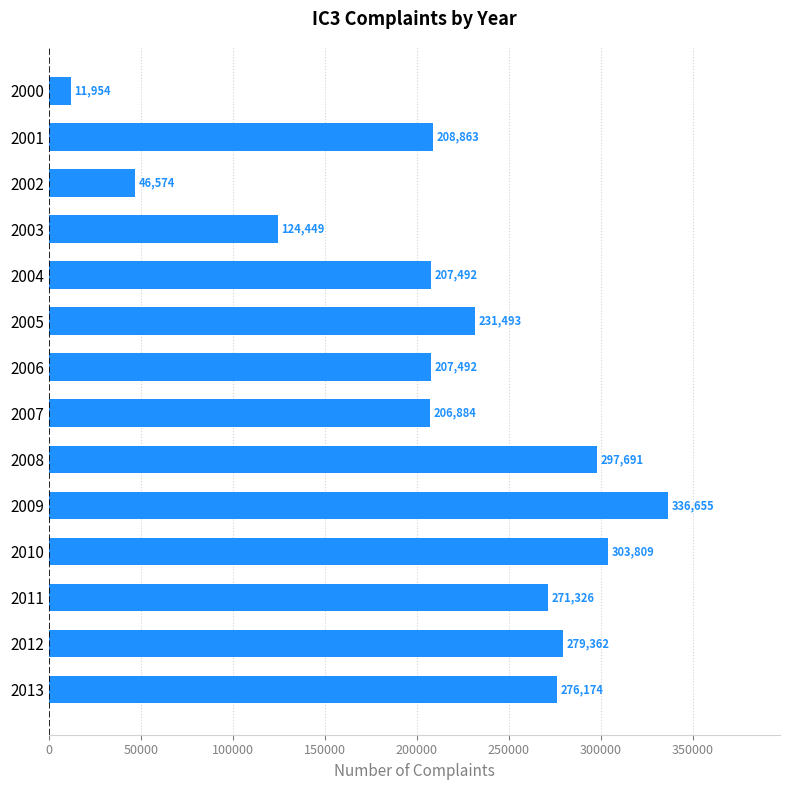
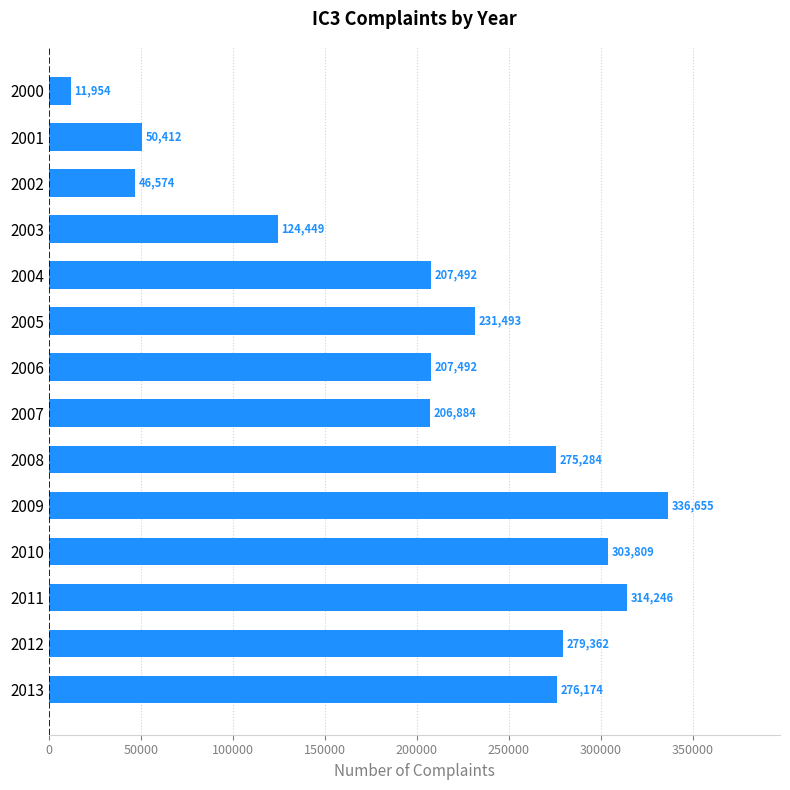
  {
    "2000": "11,954",
-   "2001": "208,863",
+   "2001": "50,412",
    "2002": "46,574",
    "2003": "124,449",
    "2004": "207,492",
    "2005": "231,493",
    "2006": "207,492",
    "2007": "206,884",
-   "2008": "297,691",
+   "2008": "275,284",
    "2009": "336,655",
    "2010": "303,809",
-   "2011": "271,326",
+   "2011": "314,246",
    "2012": "279,362",
    "2013": "276,174"
  }
